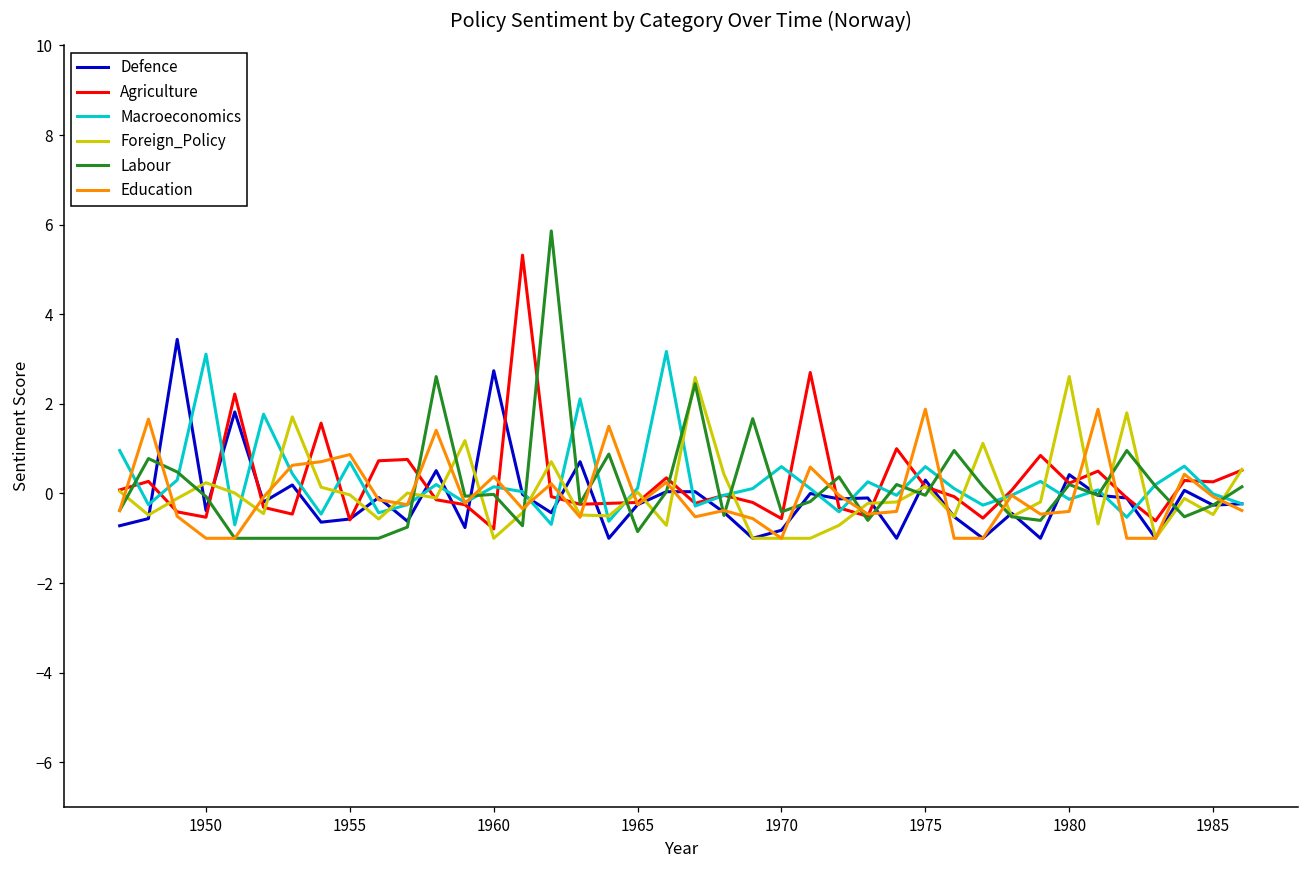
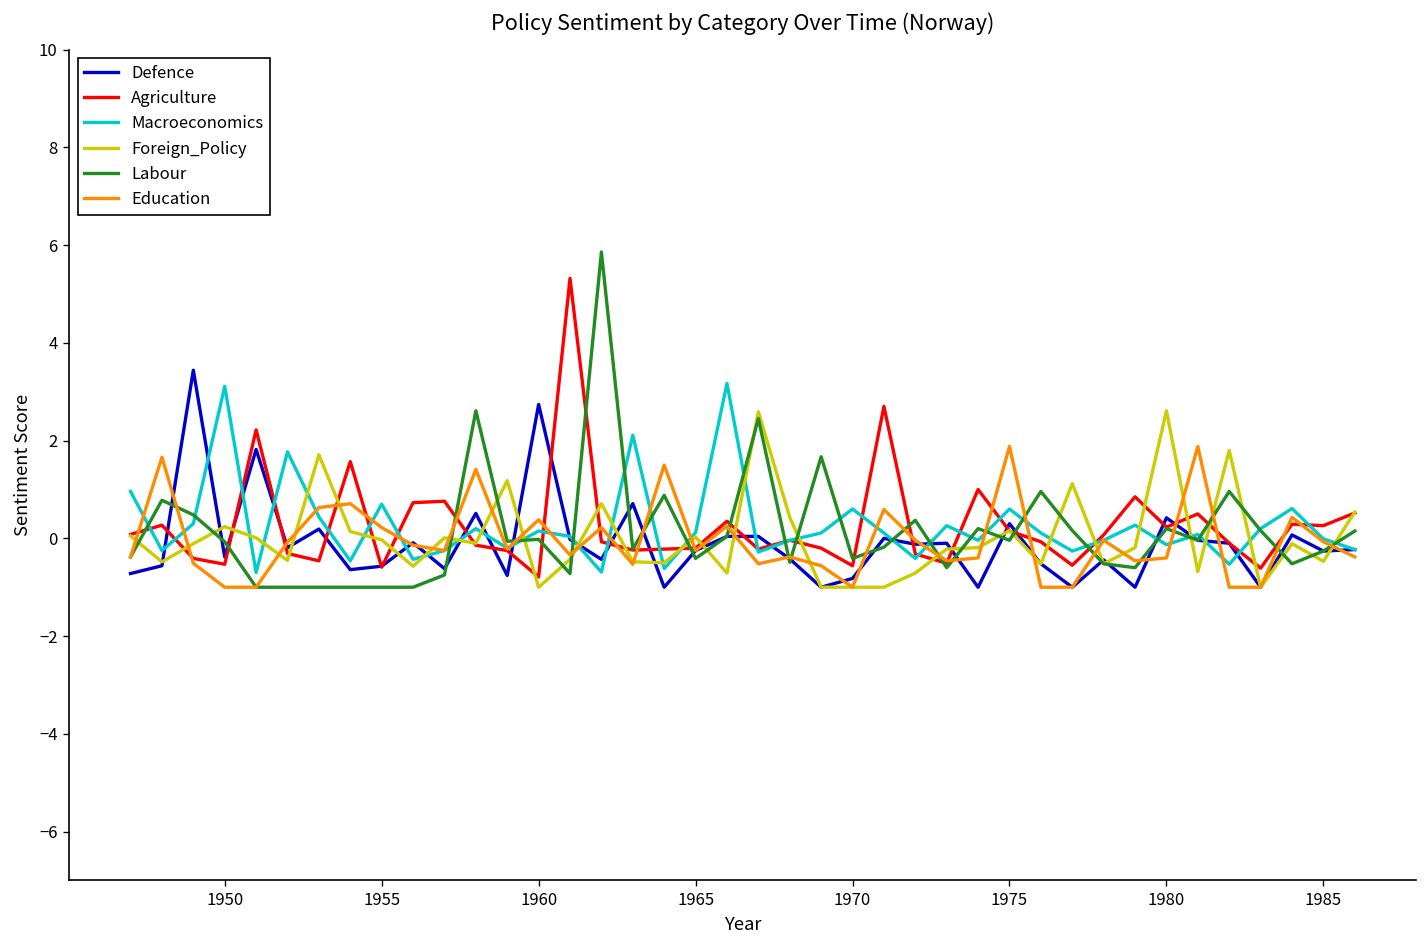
  {
    "Defence": {
      "1950": -0.4,
      "1960": 2.7,
      "1970": -0.8,
      "1975": 0.3,
      "1980": 0.4
    },
    "Agriculture": {
      "1950": -0.5,
      "1960": -0.8,
      "1970": -0.6,
      "1985": 0.3
    },
    "Macroeconomics": {
      "1950": 3.1,
      "1955": 0.7,
      "1960": 0.2,
      "1965": 0.1,
      "1970": 0.6,
      "1975": 0.6,
      "1980": -0.1
    },
    "Foreign_Policy": {
      "1950": 0.2,
      "1955": 0.0,
      "1960": -1.0,
      "1965": 0.0,
      "1980": 2.6,
      "1985": -0.5
    },
    "Labour": {
      "1950": -0.1,
      "1955": -1.0,
      "1960": 0.0,
-     "1965": -0.9,
+     "1965": -0.4,
      "1970": -0.4,
      "1975": 0.0
    },
    "Education": {
      "1950": -1.0,
-     "1955": 0.9,
+     "1955": 0.2,
      "1960": 0.4,
      "1975": 1.9,
      "1980": -0.4
    }
  }
